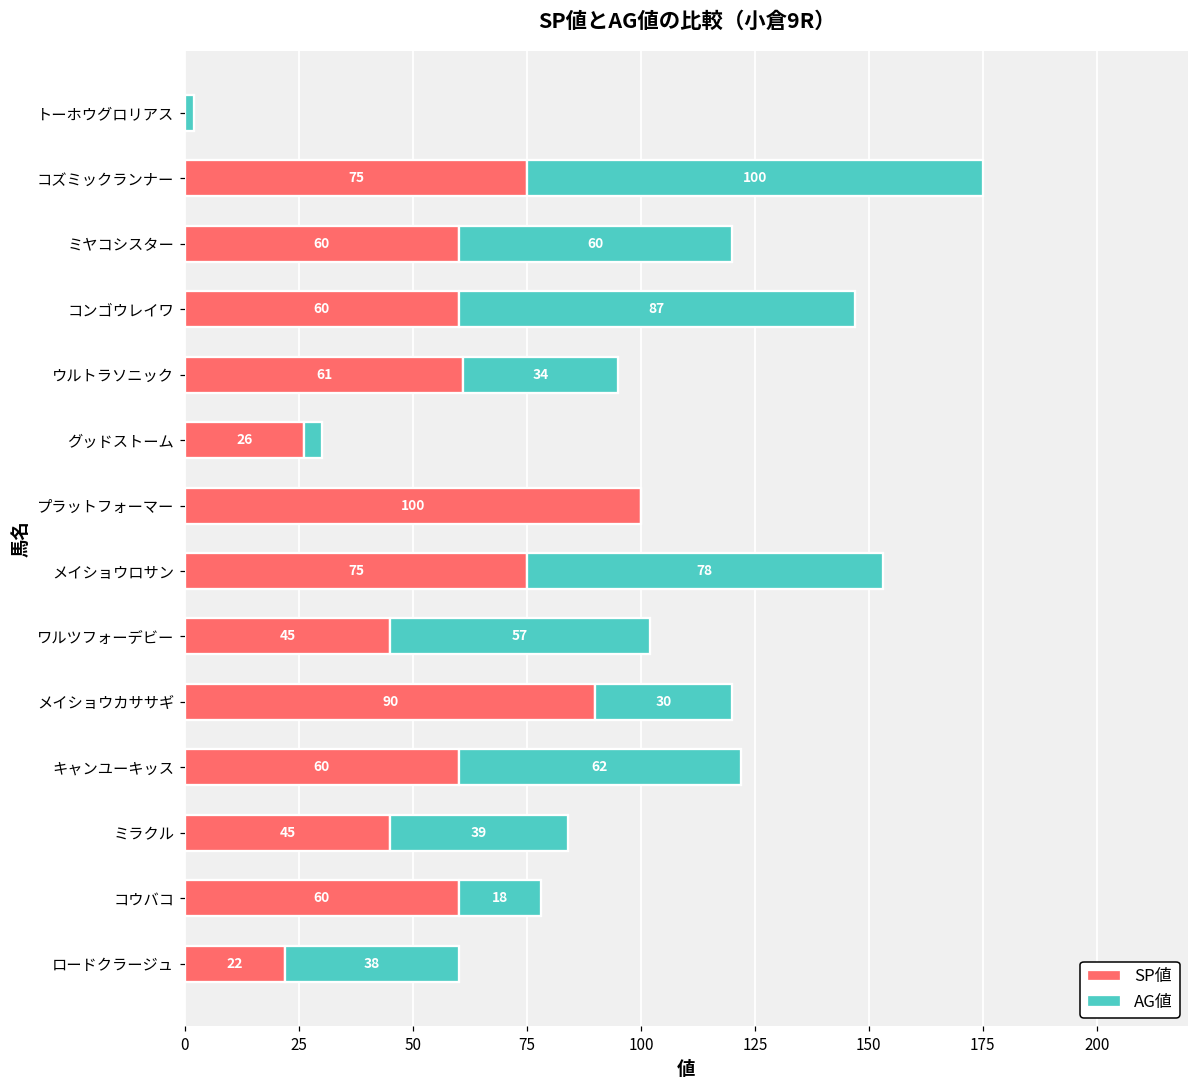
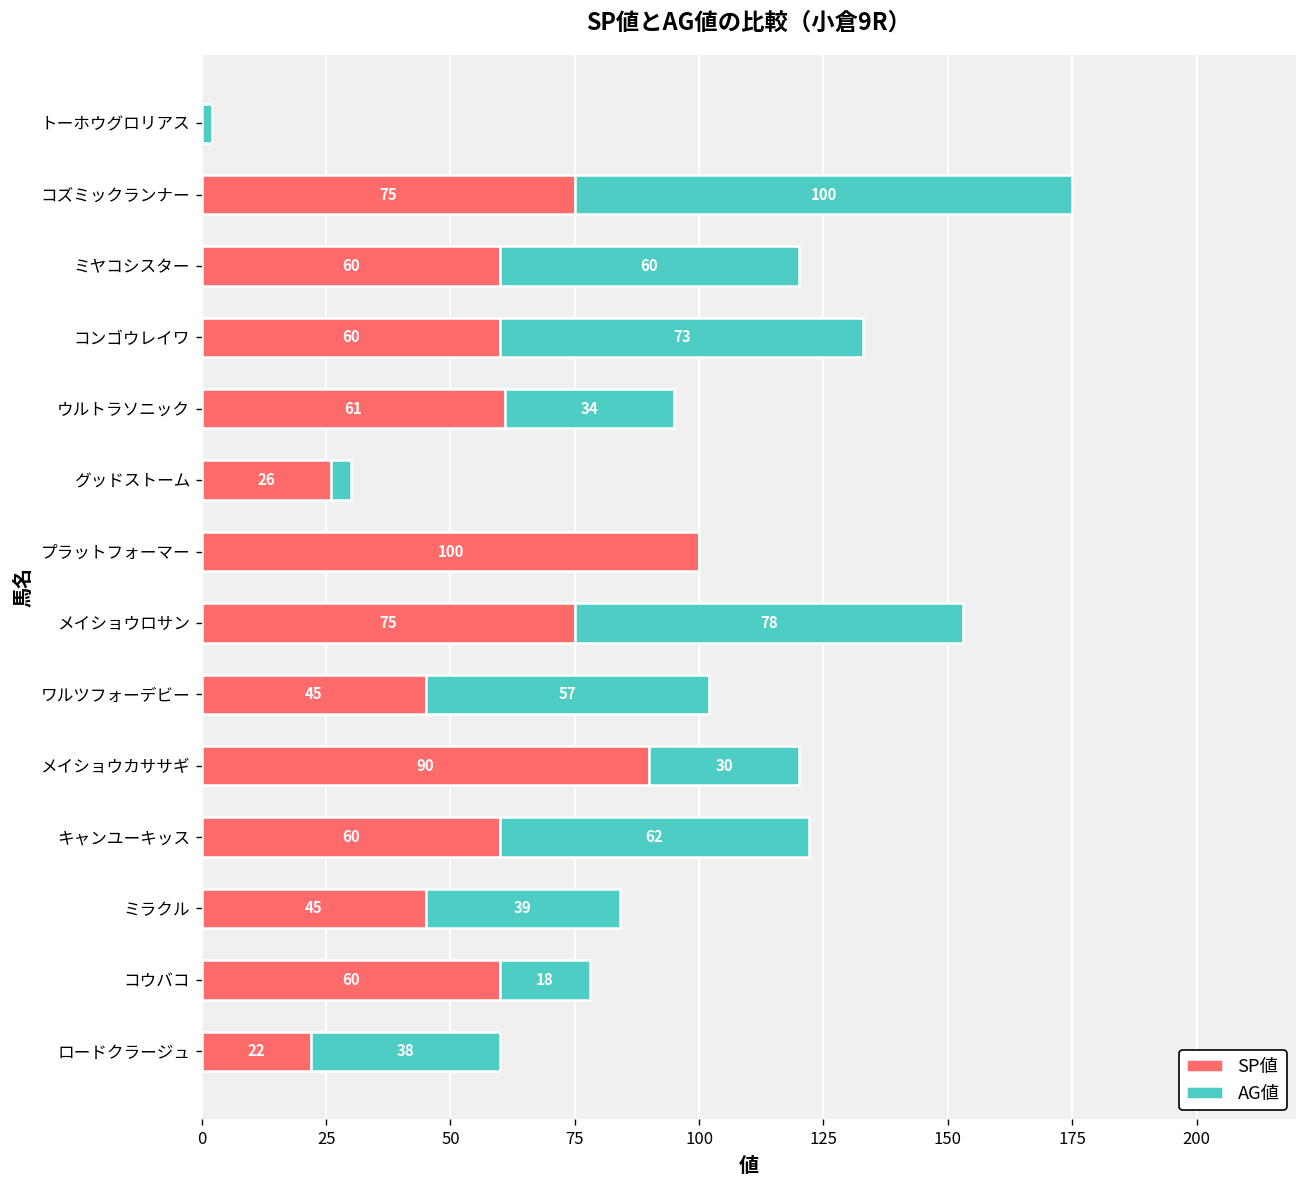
  {
    "SP値": {
      "コズミックランナー": 75,
      "ミヤコシスター": 60,
      "コンゴウレイワ": 60,
      "ウルトラソニック": 61,
      "グッドストーム": 26,
      "プラットフォーマー": 100,
      "メイショウロサン": 75,
      "ワルツフォーデビー": 45,
      "メイショウカササギ": 90,
      "キャンユーキッス": 60,
      "ミラクル": 45,
      "コウバコ": 60,
      "ロードクラージュ": 22
    },
    "AG値": {
      "コズミックランナー": 100,
      "ミヤコシスター": 60,
-     "コンゴウレイワ": 87,
+     "コンゴウレイワ": 73,
      "ウルトラソニック": 34,
      "メイショウロサン": 78,
      "ワルツフォーデビー": 57,
      "メイショウカササギ": 30,
      "キャンユーキッス": 62,
      "ミラクル": 39,
      "コウバコ": 18,
      "ロードクラージュ": 38
    }
  }
